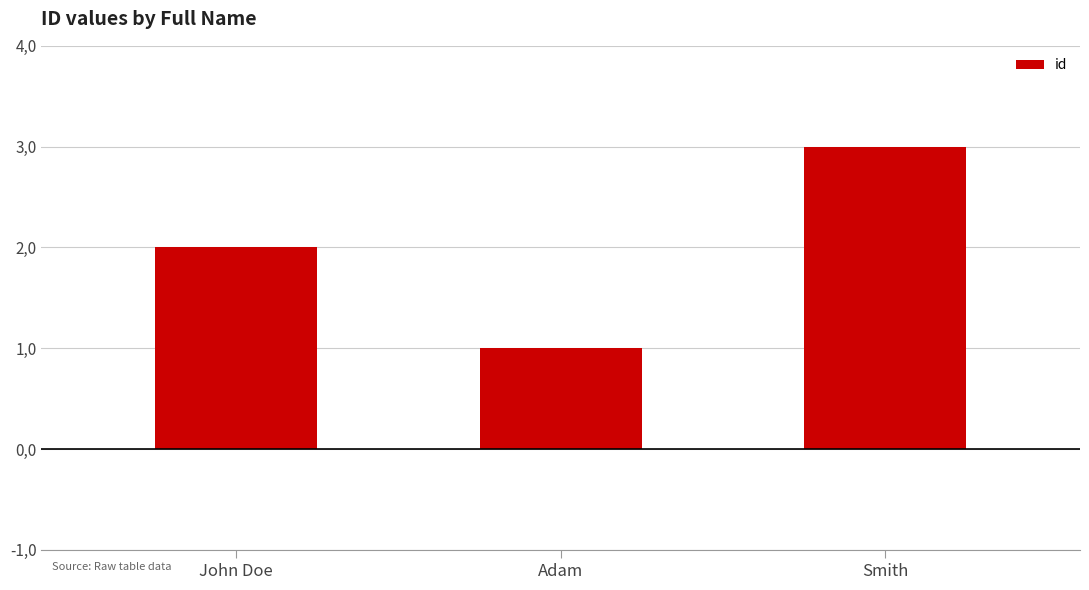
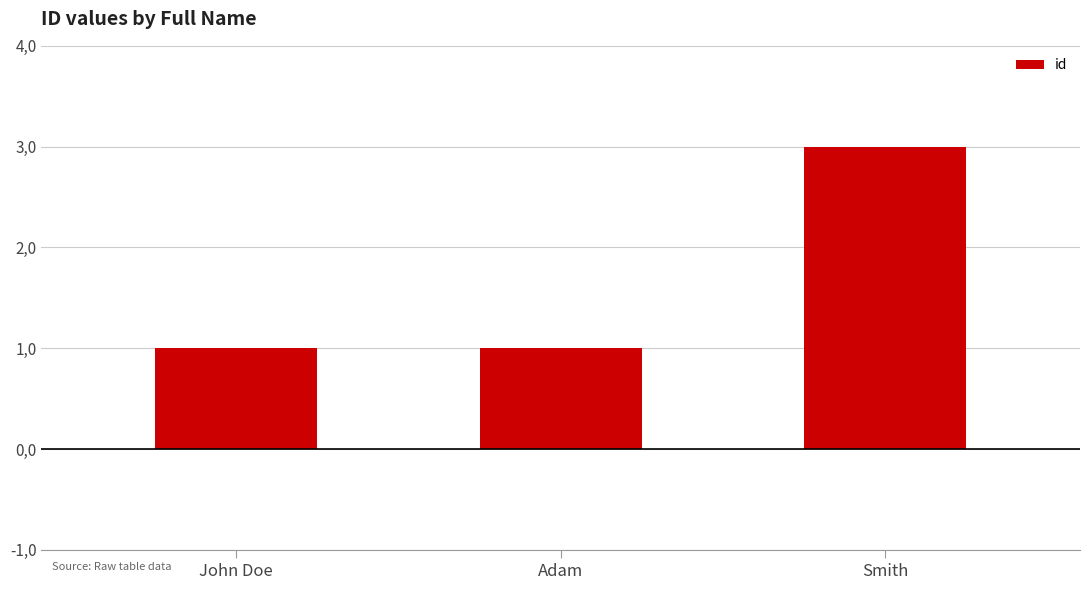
  {
-   "John Doe": 20.0,
+   "John Doe": 10.0,
    "Adam": 10.0,
    "Smith": 30.0
  }
